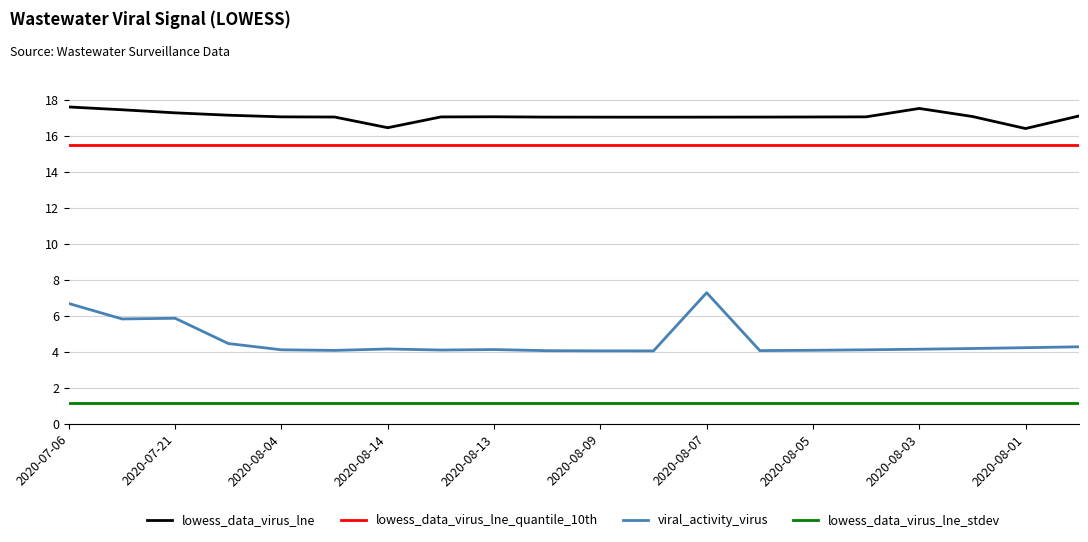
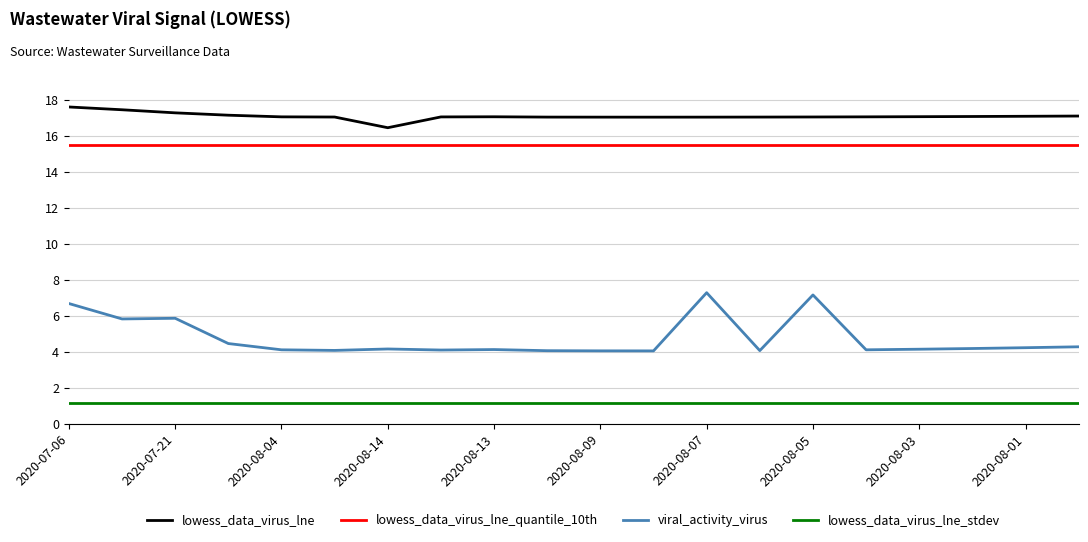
  {
    "lowess_data_virus_lne": {
      "2020-07-06": 17.6,
      "2020-07-21": 17.3,
      "2020-08-14": 16.4,
      "2020-08-13": 17.0,
      "2020-08-09": 17.0,
      "2020-08-07": 17.0,
      "2020-08-05": 17.0,
-     "2020-08-03": 17.5,
-     "2020-08-01": 16.4
+     "2020-08-03": 17.0,
+     "2020-08-01": 17.1
    },
    "lowess_data_virus_lne_quantile_10th": {
      "2020-07-06": 15.4,
      "2020-07-21": 15.4,
      "2020-08-14": 15.4,
      "2020-08-13": 15.4,
      "2020-08-09": 15.4,
      "2020-08-07": 15.4,
      "2020-08-05": 15.4,
      "2020-08-03": 15.4,
      "2020-08-01": 15.4
    },
    "viral_activity_virus": {
      "2020-07-06": 6.7,
      "2020-07-21": 5.8,
      "2020-08-14": 4.1,
      "2020-08-13": 4.1,
      "2020-08-09": 4.0,
      "2020-08-07": 7.3,
-     "2020-08-05": 4.1,
+     "2020-08-05": 7.1,
      "2020-08-03": 4.1,
      "2020-08-01": 4.2
    },
    "lowess_data_virus_lne_stdev": {
      "2020-07-06": 1.1,
      "2020-07-21": 1.1,
      "2020-08-14": 1.1,
      "2020-08-13": 1.1,
      "2020-08-09": 1.1,
      "2020-08-07": 1.1,
      "2020-08-05": 1.1,
      "2020-08-03": 1.1,
      "2020-08-01": 1.1
    }
  }
